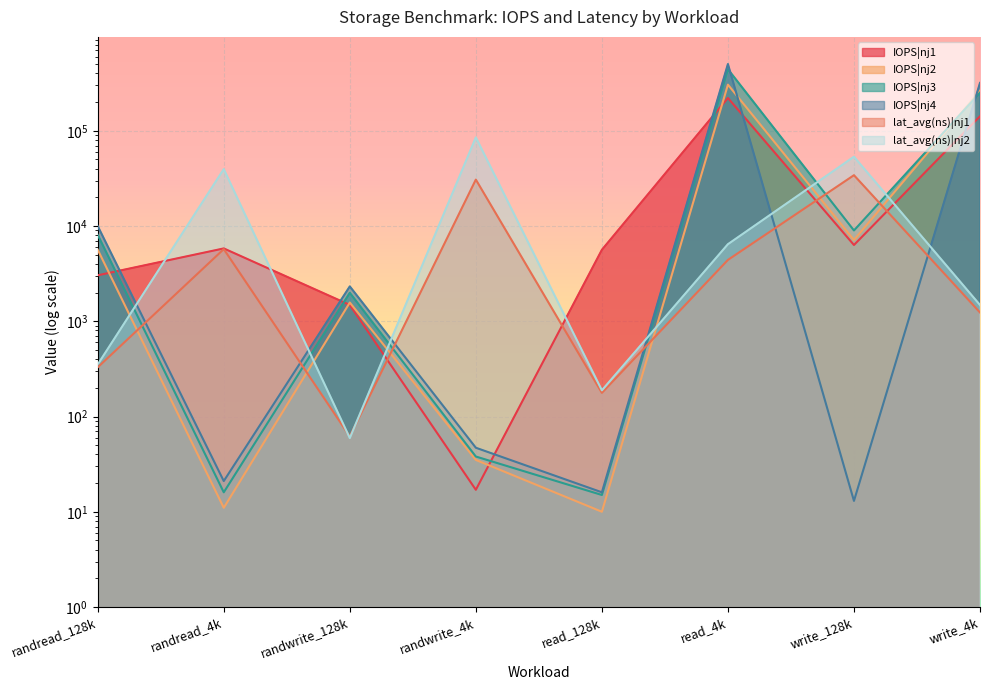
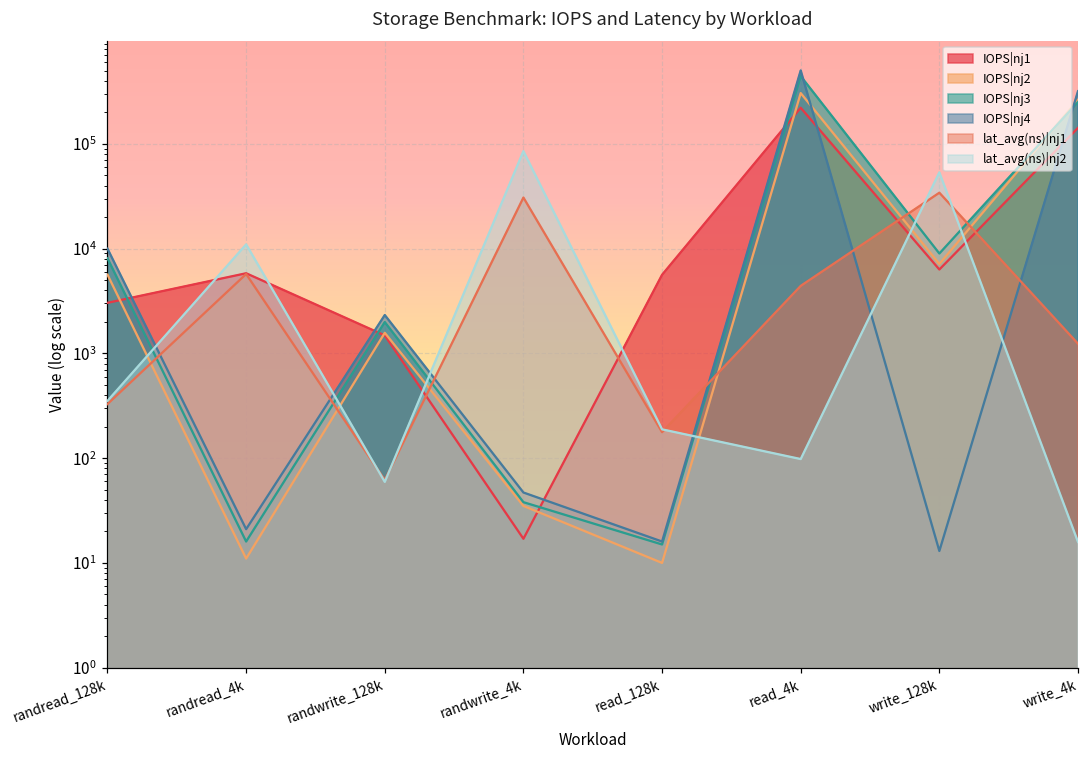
  {
    "lat_avg(ns)|nj2": {
      "randread_128k": 350,
-     "randread_4k": 40000,
+     "randread_4k": 11000,
      "randwrite_4k": 90000,
      "read_128k": 190,
-     "read_4k": 6000,
+     "read_4k": 100,
      "write_128k": 50000,
-     "write_4k": 1500
+     "write_4k": 16
    }
  }
